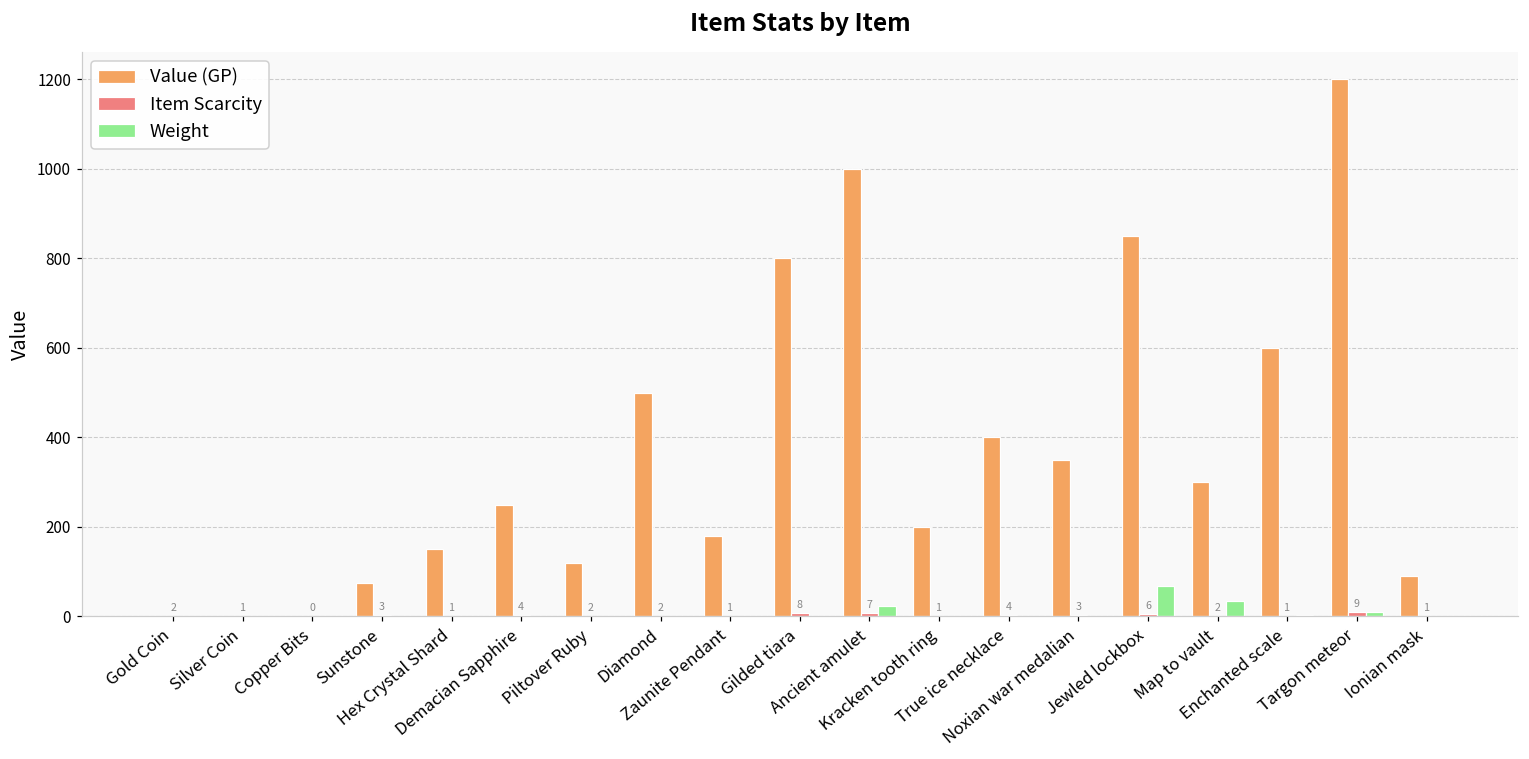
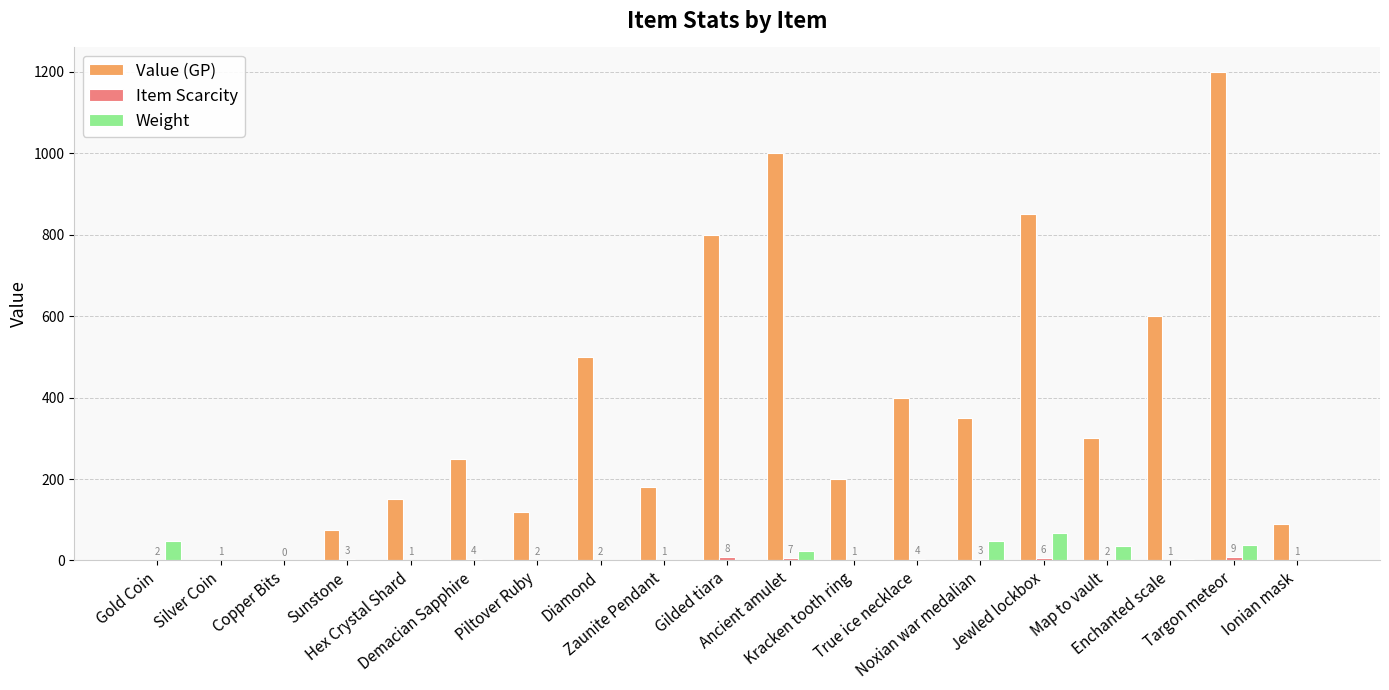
  {
    "Weight": {
-     "Gold Coin": 0,
+     "Gold Coin": 50,
      "Ancient amulet": 20,
-     "Noxian war medalian": 0,
+     "Noxian war medalian": 50,
      "Jewled lockbox": 70,
      "Map to vault": 40,
-     "Targon meteor": 10
+     "Targon meteor": 40
    }
  }
